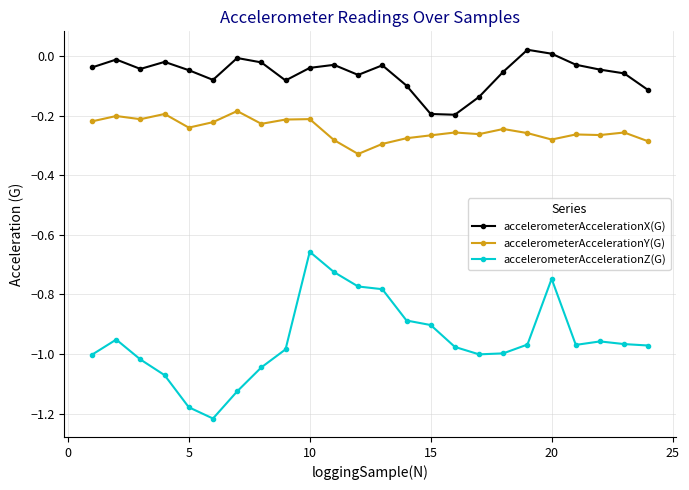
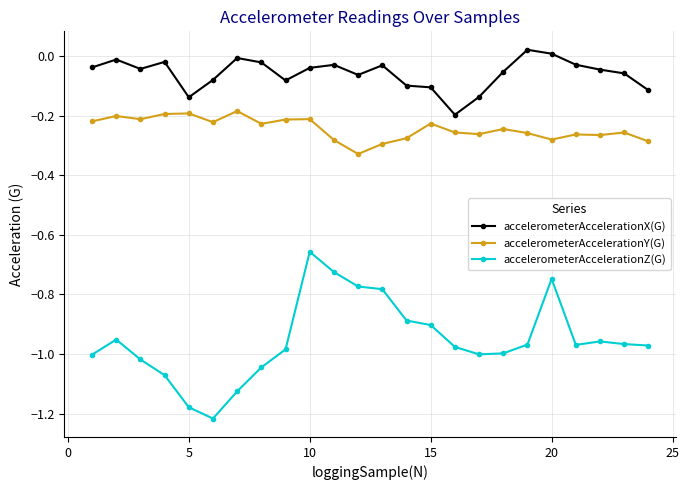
  {
    "accelerometerAccelerationX(G)": {
-     "5": -0.05,
+     "5": -0.14,
      "10": -0.04,
-     "15": -0.19,
+     "15": -0.10,
      "20": 0.01
    },
    "accelerometerAccelerationY(G)": {
-     "5": -0.24,
+     "5": -0.19,
      "10": -0.21,
-     "15": -0.27,
+     "15": -0.23,
      "20": -0.28
    },
    "accelerometerAccelerationZ(G)": {
      "5": -1.18,
      "10": -0.66,
      "15": -0.90,
      "20": -0.75
    }
  }
